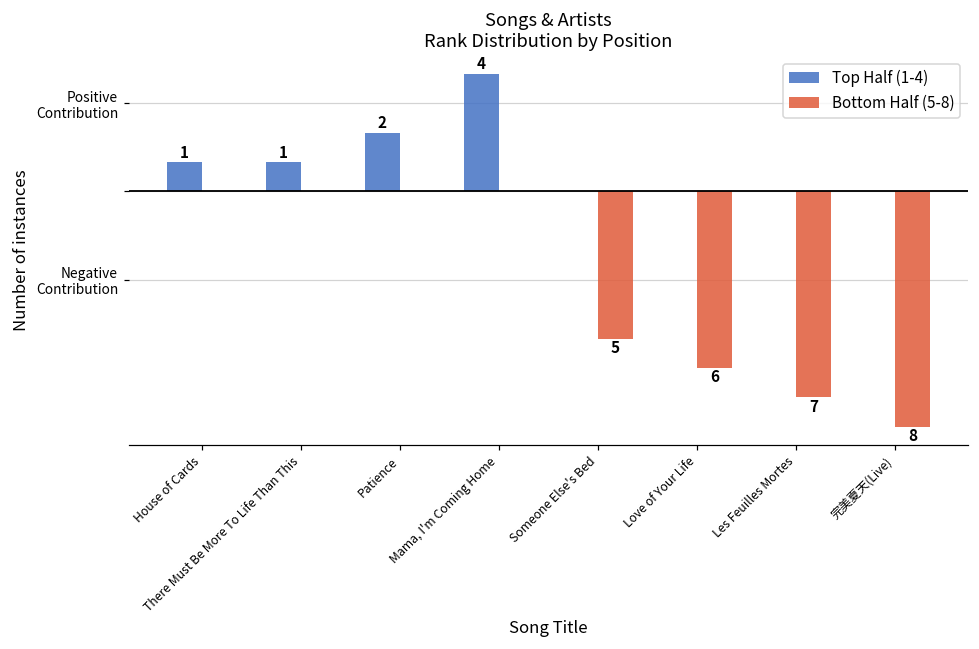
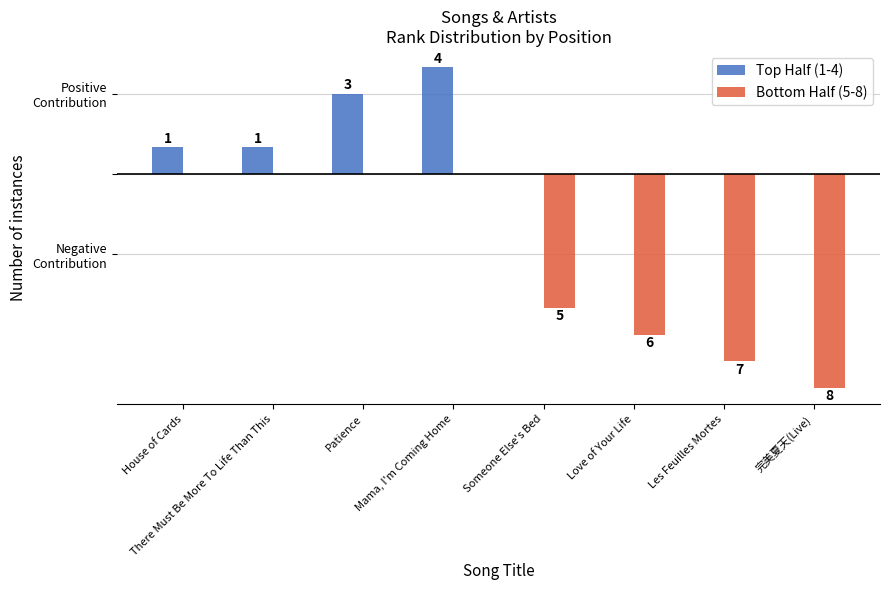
  {
    "Top Half (1-4)": {
      "House of Cards": 1,
      "There Must Be More To Life Than This": 1,
-     "Patience": 2,
+     "Patience": 3,
      "Mama, I'm Coming Home": 4
    }
  }
